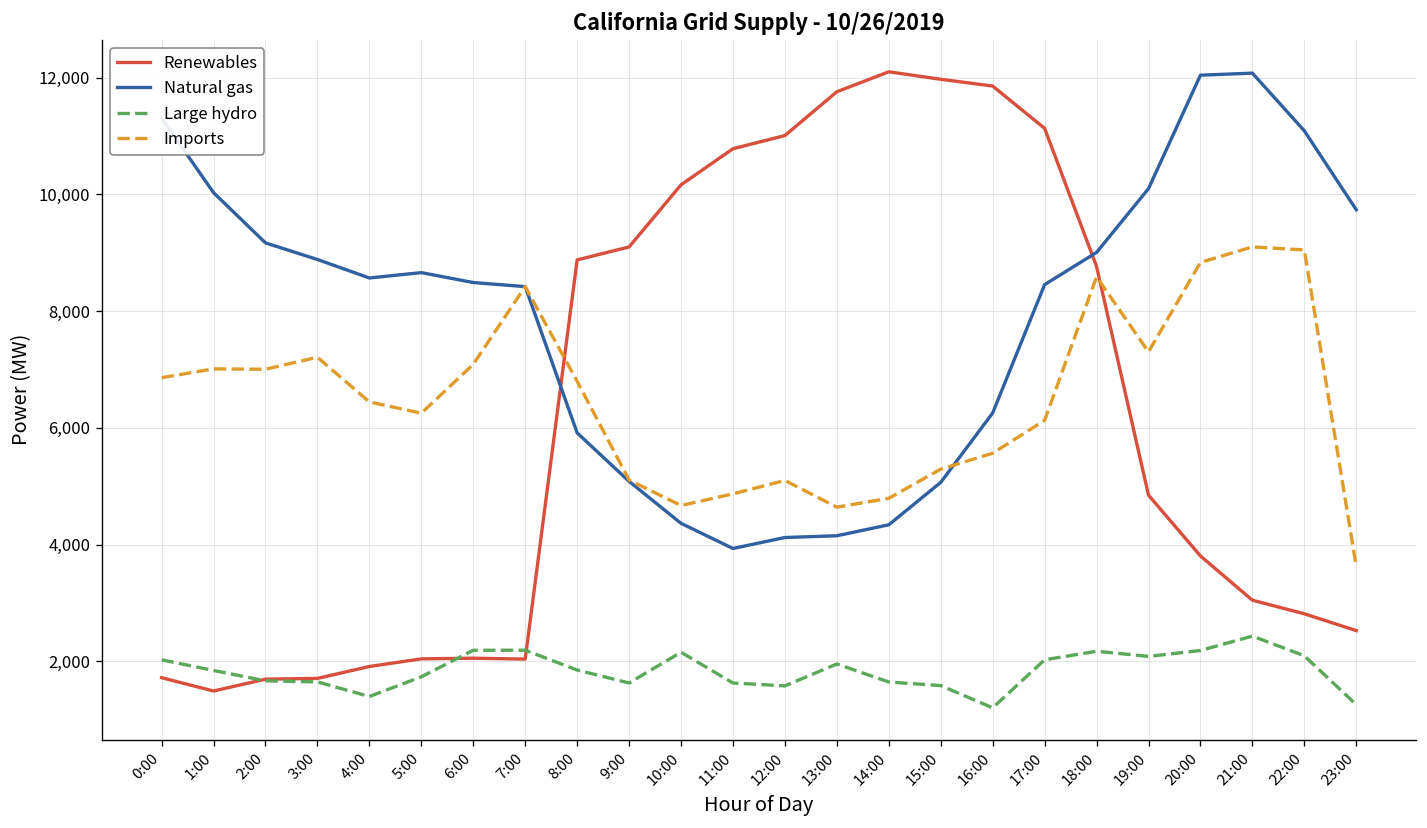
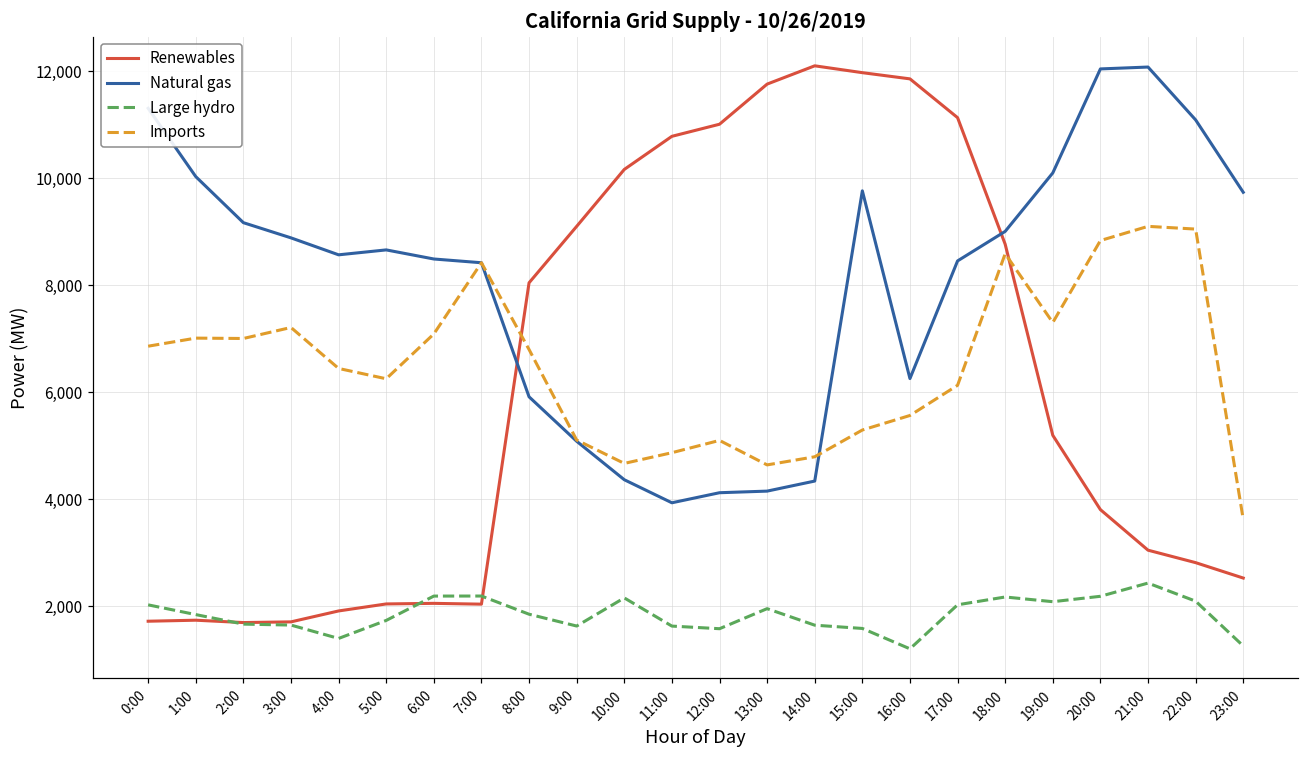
  {
    "Renewables": {
      "0:00": "1,700",
-     "1:00": "1,500",
+     "1:00": "1,700",
      "3:00": "1,700",
      "4:00": "1,900",
      "5:00": "2,000",
      "6:00": "2,100",
      "7:00": "2,000",
-     "8:00": "8,900",
+     "8:00": "8,000",
      "9:00": "9,100",
      "10:00": "10,200",
      "11:00": "10,800",
      "12:00": "11,000",
      "13:00": "11,800",
      "14:00": "12,100",
      "15:00": "12,000",
      "16:00": "11,900",
      "17:00": "11,100",
      "18:00": "8,800",
-     "19:00": "4,800",
+     "19:00": "5,200",
      "20:00": "3,800",
      "21:00": "3,000",
      "22:00": "2,800",
      "23:00": "2,500"
    },
    "Natural gas": {
      "1:00": "10,000",
      "2:00": "9,200",
      "3:00": "8,900",
      "4:00": "8,600",
      "5:00": "8,700",
      "6:00": "8,500",
      "8:00": "5,900",
      "10:00": "4,400",
      "11:00": "3,900",
      "12:00": "4,100",
      "13:00": "4,200",
      "14:00": "4,300",
-     "15:00": "5,100",
+     "15:00": "9,800",
      "16:00": "6,300",
      "17:00": "8,500",
      "18:00": "9,000",
      "19:00": "10,100",
      "20:00": "12,000",
      "21:00": "12,100",
      "22:00": "11,100",
      "23:00": "9,700"
    },
    "Large hydro": {
      "0:00": "2,000",
      "1:00": "1,800",
      "3:00": "1,600",
      "4:00": "1,400",
      "5:00": "1,700",
      "6:00": "2,200",
      "7:00": "2,200",
      "8:00": "1,900",
      "9:00": "1,600",
      "10:00": "2,200",
      "11:00": "1,600",
      "12:00": "1,600",
      "13:00": "2,000",
      "14:00": "1,600",
      "15:00": "1,600",
      "16:00": "1,200",
      "17:00": "2,000",
      "18:00": "2,200",
      "19:00": "2,100",
      "20:00": "2,200",
      "21:00": "2,400",
      "22:00": "2,100",
      "23:00": "1,300"
    },
    "Imports": {
      "0:00": "6,900",
      "1:00": "7,000",
      "2:00": "7,000",
      "3:00": "7,200",
      "4:00": "6,400",
      "5:00": "6,300",
      "6:00": "7,100",
      "8:00": "6,800",
      "10:00": "4,700",
      "11:00": "4,900",
      "12:00": "5,100",
      "13:00": "4,600",
      "14:00": "4,800",
      "15:00": "5,300",
      "16:00": "5,600",
      "17:00": "6,100",
      "18:00": "8,600",
      "19:00": "7,300",
      "20:00": "8,800",
      "21:00": "9,100",
      "22:00": "9,000",
      "23:00": "3,600"
    }
  }
